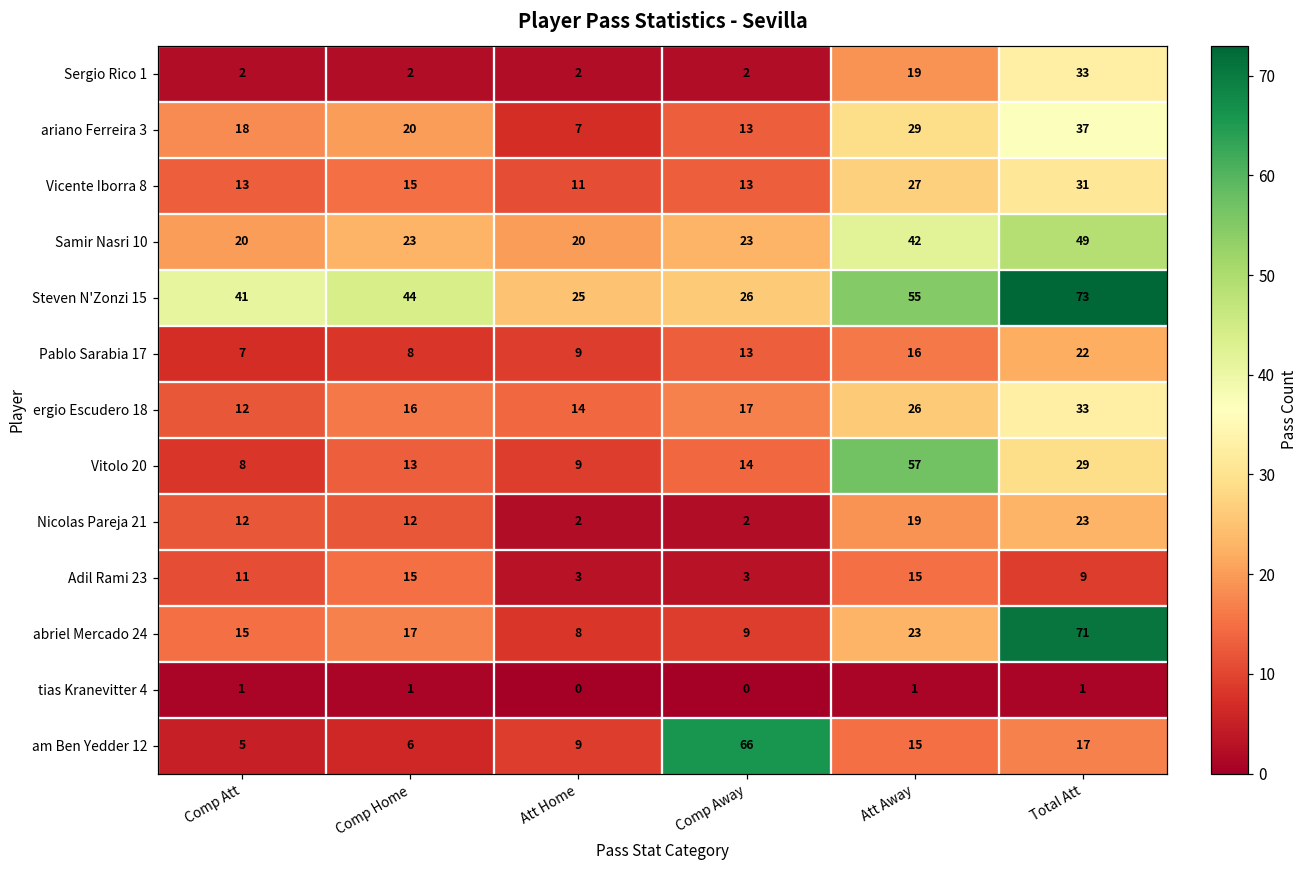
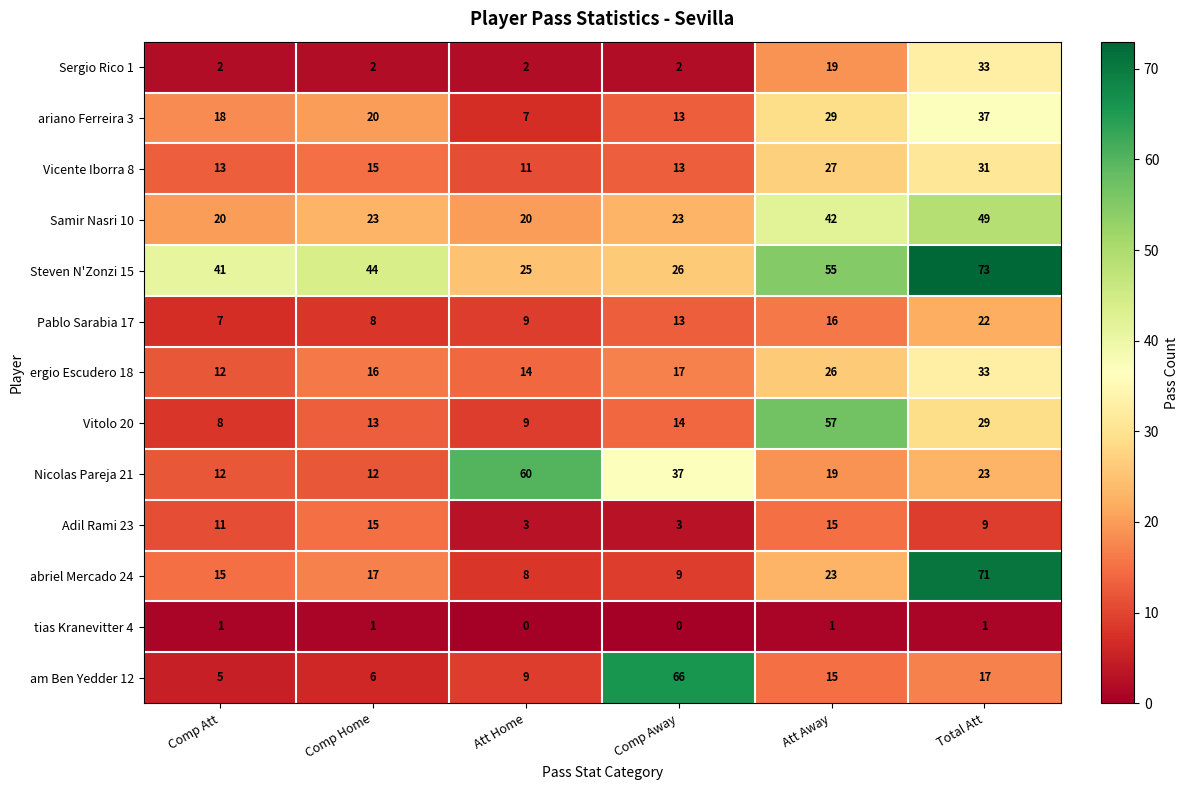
  {
    "Sergio Rico 1": {
      "Comp Att": 2,
      "Comp Home": 2,
      "Att Home": 2,
      "Comp Away": 2,
      "Att Away": 19,
      "Total Att": 33
    },
    "ariano Ferreira 3": {
      "Comp Att": 18,
      "Comp Home": 20,
      "Att Home": 7,
      "Comp Away": 13,
      "Att Away": 29,
      "Total Att": 37
    },
    "Vicente Iborra 8": {
      "Comp Att": 13,
      "Comp Home": 15,
      "Att Home": 11,
      "Comp Away": 13,
      "Att Away": 27,
      "Total Att": 31
    },
    "Samir Nasri 10": {
      "Comp Att": 20,
      "Comp Home": 23,
      "Att Home": 20,
      "Comp Away": 23,
      "Att Away": 42,
      "Total Att": 49
    },
    "Steven N'Zonzi 15": {
      "Comp Att": 41,
      "Comp Home": 44,
      "Att Home": 25,
      "Comp Away": 26,
      "Att Away": 55,
      "Total Att": 73
    },
    "Pablo Sarabia 17": {
      "Comp Att": 7,
      "Comp Home": 8,
      "Att Home": 9,
      "Comp Away": 13,
      "Att Away": 16,
      "Total Att": 22
    },
    "ergio Escudero 18": {
      "Comp Att": 12,
      "Comp Home": 16,
      "Att Home": 14,
      "Comp Away": 17,
      "Att Away": 26,
      "Total Att": 33
    },
    "Vitolo 20": {
      "Comp Att": 8,
      "Comp Home": 13,
      "Att Home": 9,
      "Comp Away": 14,
      "Att Away": 57,
      "Total Att": 29
    },
    "Nicolas Pareja 21": {
      "Comp Att": 12,
      "Comp Home": 12,
-     "Att Home": 2,
-     "Comp Away": 2,
+     "Att Home": 60,
+     "Comp Away": 37,
      "Att Away": 19,
      "Total Att": 23
    },
    "Adil Rami 23": {
      "Comp Att": 11,
      "Comp Home": 15,
      "Att Home": 3,
      "Comp Away": 3,
      "Att Away": 15,
      "Total Att": 9
    },
    "abriel Mercado 24": {
      "Comp Att": 15,
      "Comp Home": 17,
      "Att Home": 8,
      "Comp Away": 9,
      "Att Away": 23,
      "Total Att": 71
    },
    "tias Kranevitter 4": {
      "Comp Att": 1,
      "Comp Home": 1,
      "Att Home": 0,
      "Comp Away": 0,
      "Att Away": 1,
      "Total Att": 1
    },
    "am Ben Yedder 12": {
      "Comp Att": 5,
      "Comp Home": 6,
      "Att Home": 9,
      "Comp Away": 66,
      "Att Away": 15,
      "Total Att": 17
    }
  }
